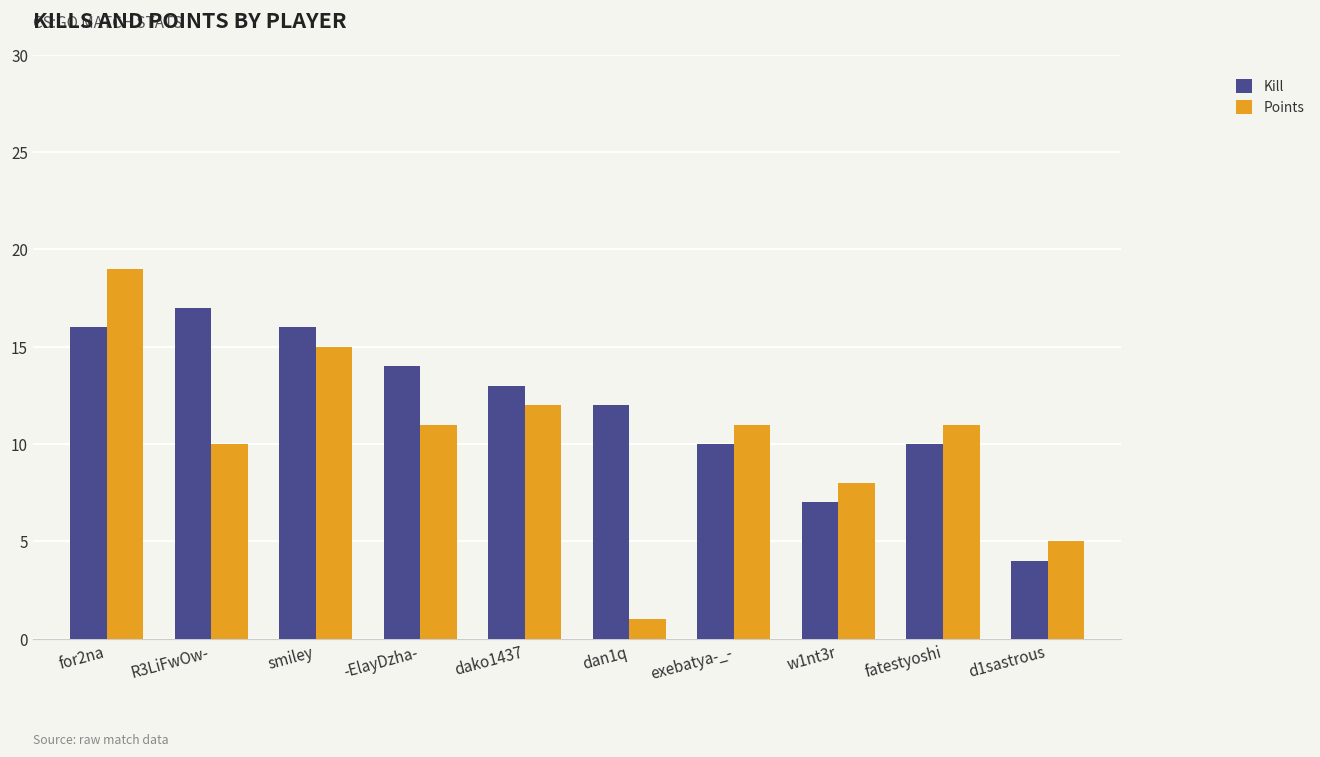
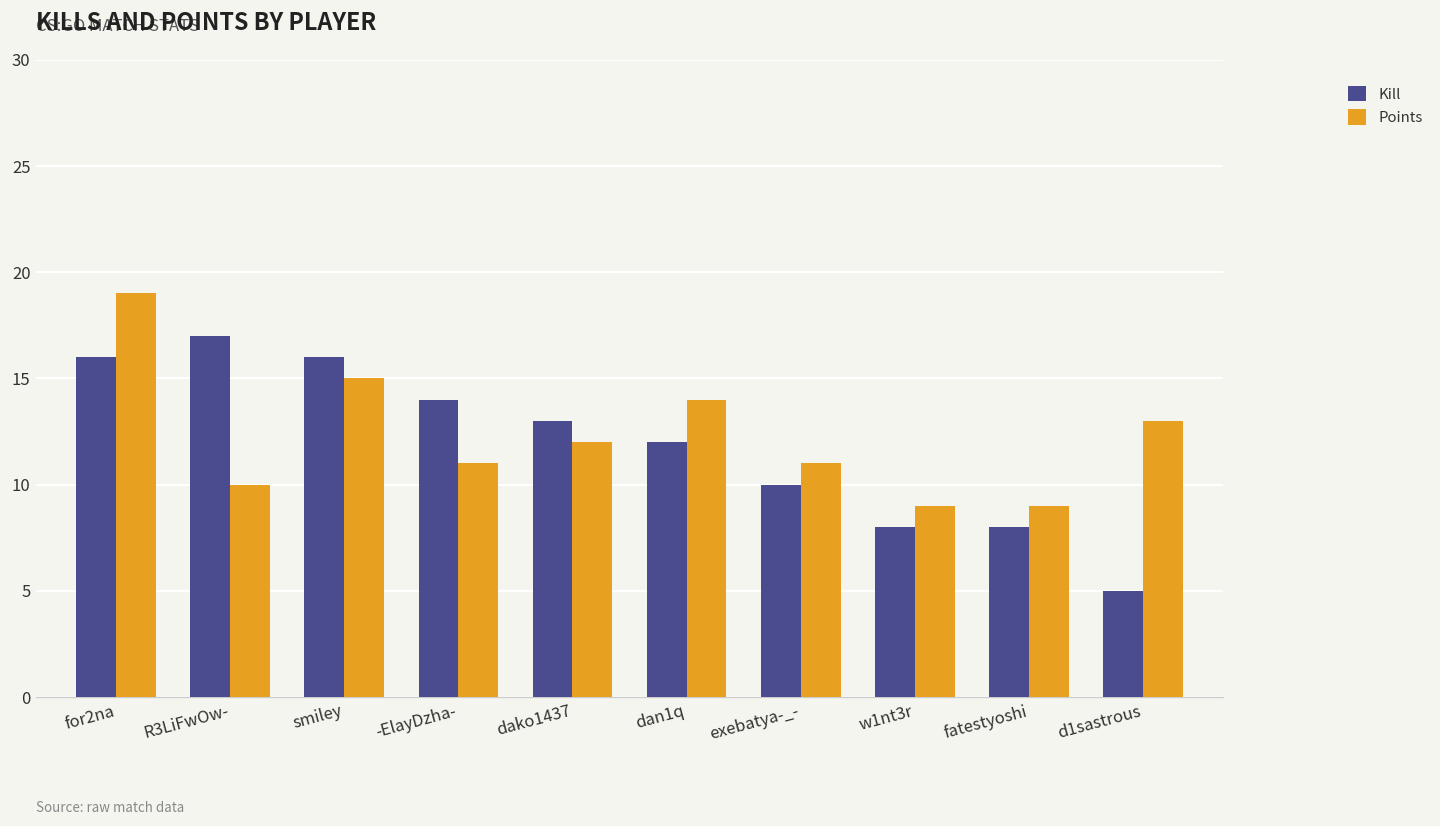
  {
    "Kill": {
      "for2na": 16,
      "R3LiFwOw-": 17,
      "smiley": 16,
      "-ElayDzha-": 14,
      "dako1437": 13,
      "dan1q": 12,
      "exebatya-_-": 10,
-     "w1nt3r": 7,
-     "fatestyoshi": 10,
-     "d1sastrous": 4
+     "w1nt3r": 8,
+     "fatestyoshi": 8,
+     "d1sastrous": 5
    },
    "Points": {
      "for2na": 19,
      "R3LiFwOw-": 10,
      "smiley": 15,
      "-ElayDzha-": 11,
      "dako1437": 12,
-     "dan1q": 1,
+     "dan1q": 14,
      "exebatya-_-": 11,
-     "w1nt3r": 8,
-     "fatestyoshi": 11,
-     "d1sastrous": 5
+     "w1nt3r": 9,
+     "fatestyoshi": 9,
+     "d1sastrous": 13
    }
  }
